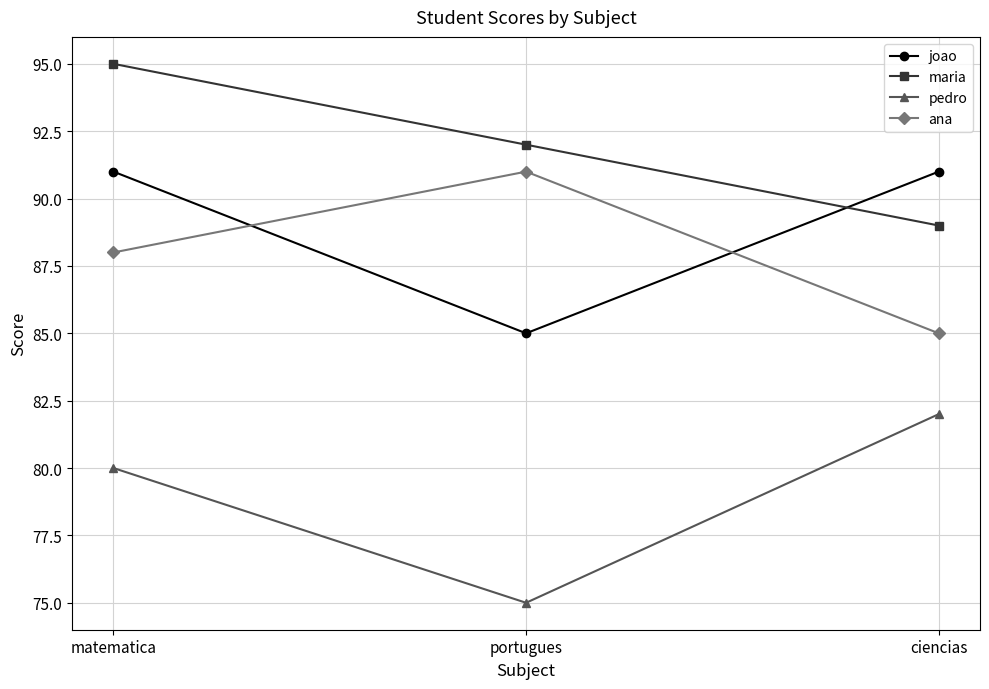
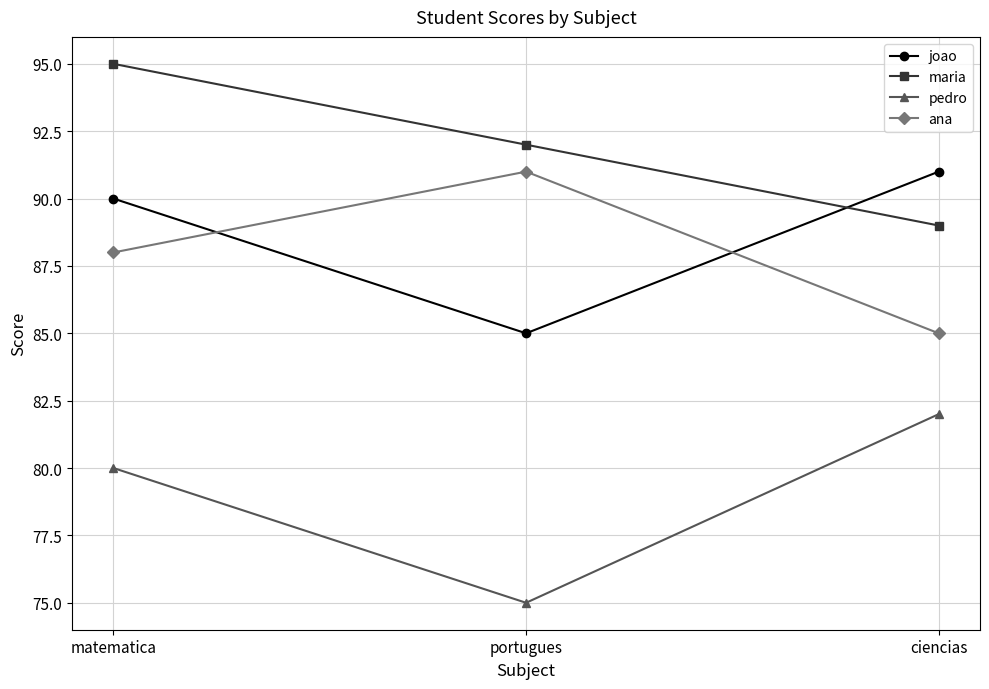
  {
    "joao": {
-     "matematica": 91,
+     "matematica": 90,
      "portugues": 85,
      "ciencias": 91
    }
  }
